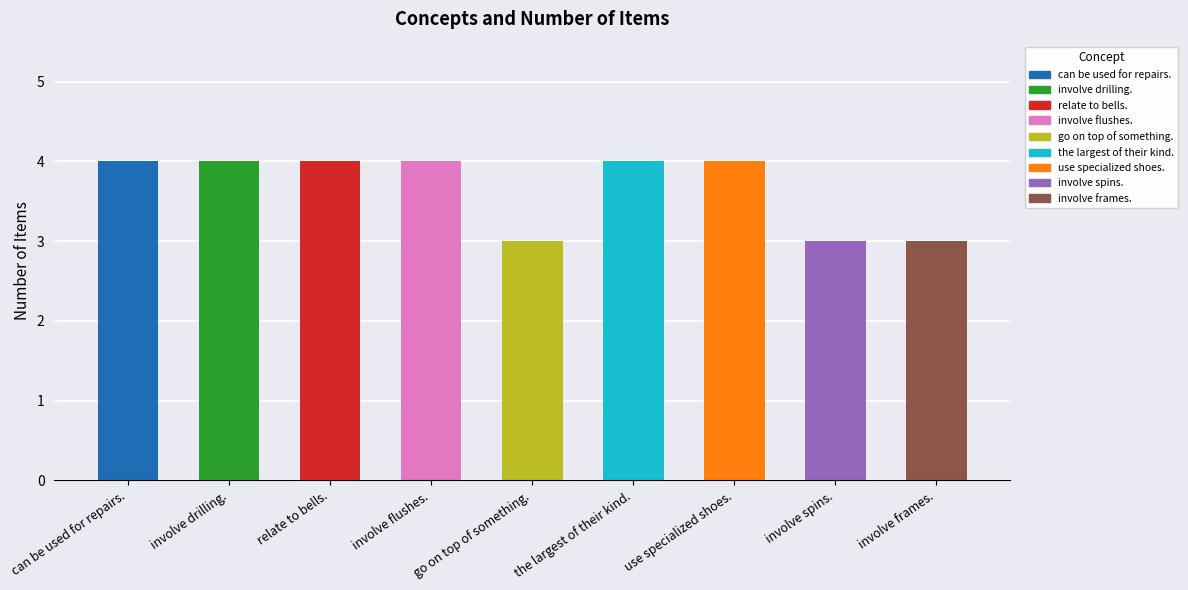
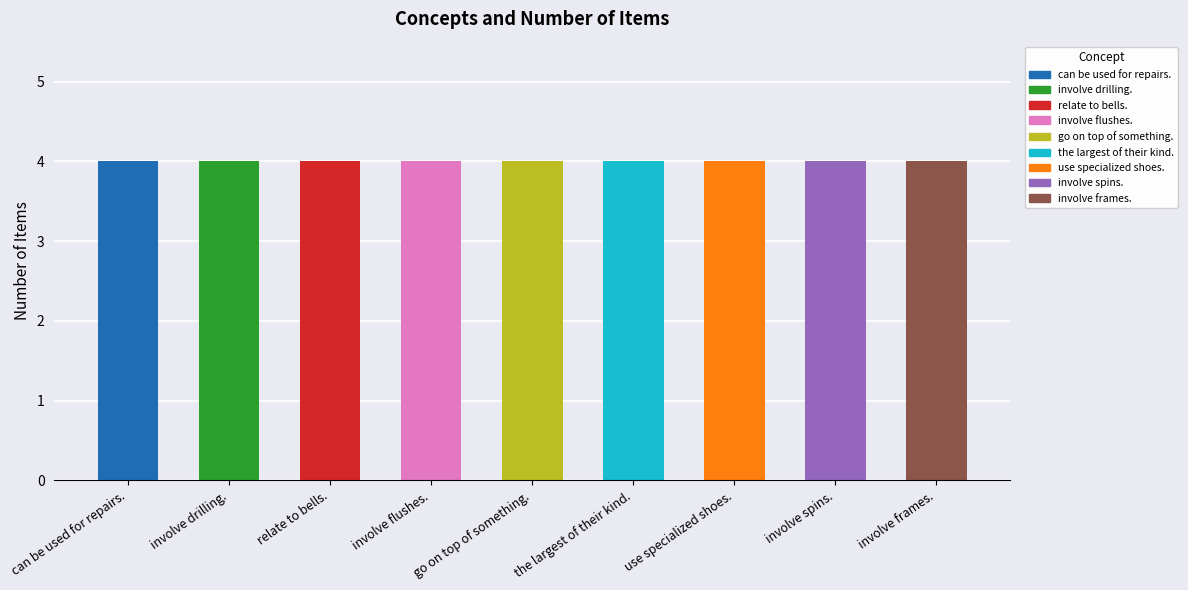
  {
    "can be used for repairs.": 4,
    "involve drilling.": 4,
    "relate to bells.": 4,
    "involve flushes.": 4,
-   "go on top of something.": 3,
+   "go on top of something.": 4,
    "the largest of their kind.": 4,
    "use specialized shoes.": 4,
-   "involve spins.": 3,
-   "involve frames.": 3
+   "involve spins.": 4,
+   "involve frames.": 4
  }
